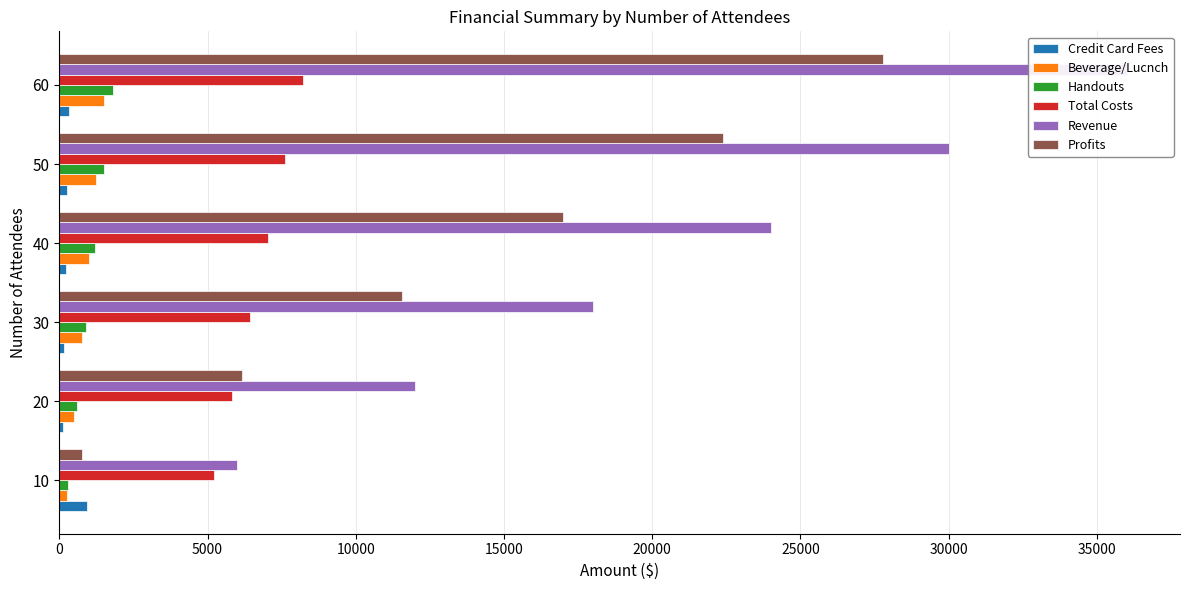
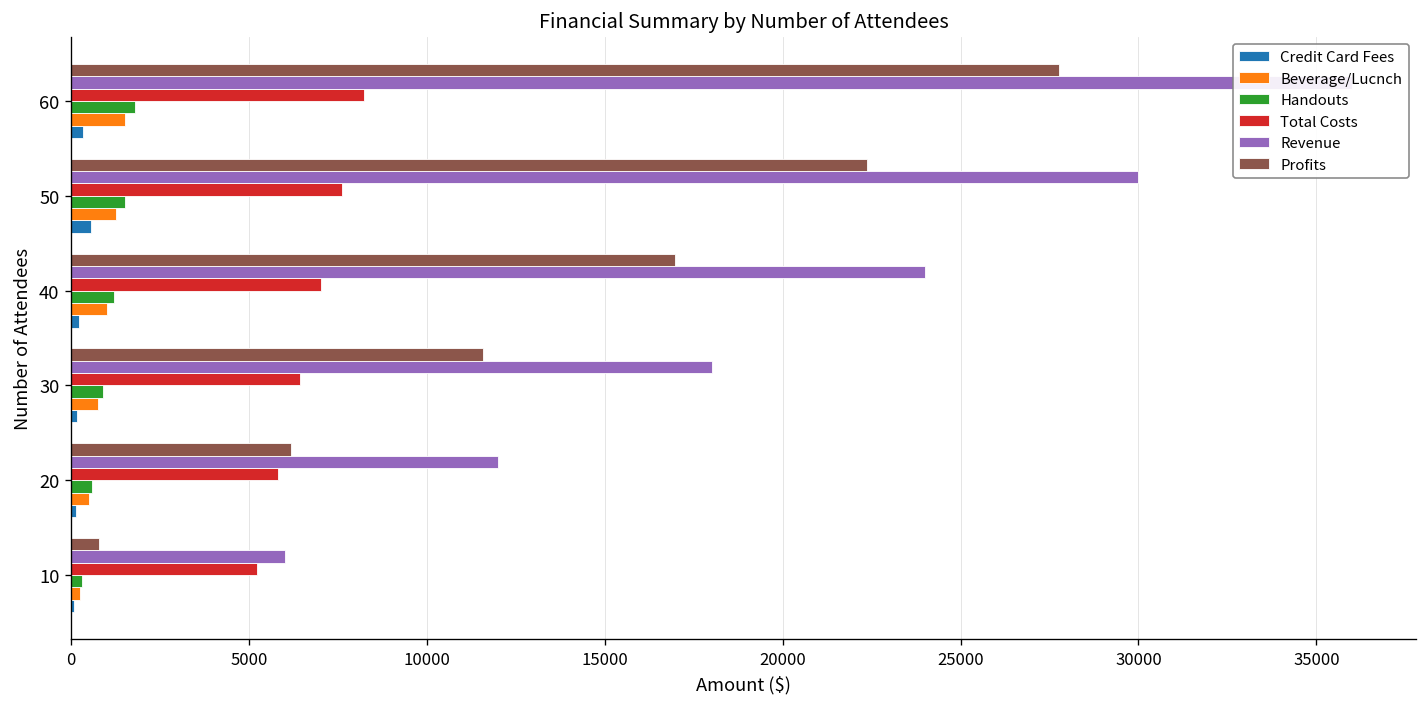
  {
    "Credit Card Fees": {
      "60": 300,
-     "50": 300,
+     "50": 600,
      "40": 200,
      "30": 200,
      "20": 100,
-     "10": 900
+     "10": 100
    },
    "Beverage/Lucnch": {
      "60": 1500,
      "50": 1300,
      "40": 1000,
      "30": 800,
      "20": 500,
      "10": 300
    },
    "Handouts": {
      "60": 1800,
      "50": 1500,
      "40": 1200,
      "30": 900,
      "20": 600,
      "10": 300
    },
    "Total Costs": {
      "60": 8200,
      "50": 7600,
      "40": 7000,
      "30": 6400,
      "20": 5800,
      "10": 5200
    },
    "Revenue": {
      "50": 30000,
      "40": 24000,
      "30": 18000,
      "20": 12000,
      "10": 6000
    },
    "Profits": {
      "60": 27800,
      "50": 22400,
      "40": 17000,
      "30": 11600,
      "20": 6200,
      "10": 800
    }
  }
